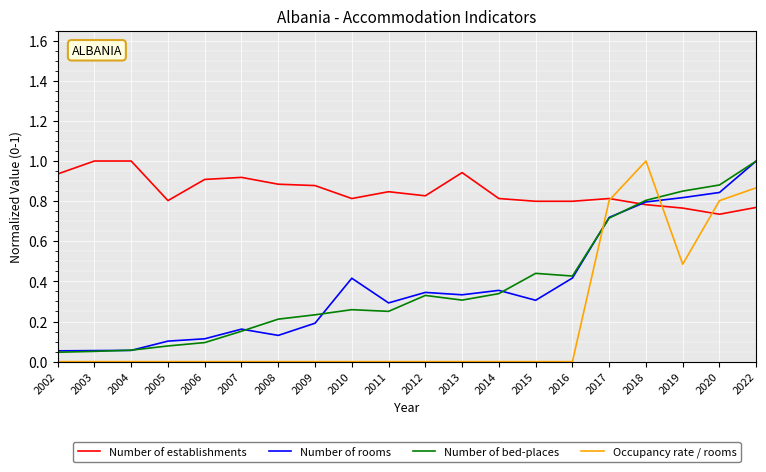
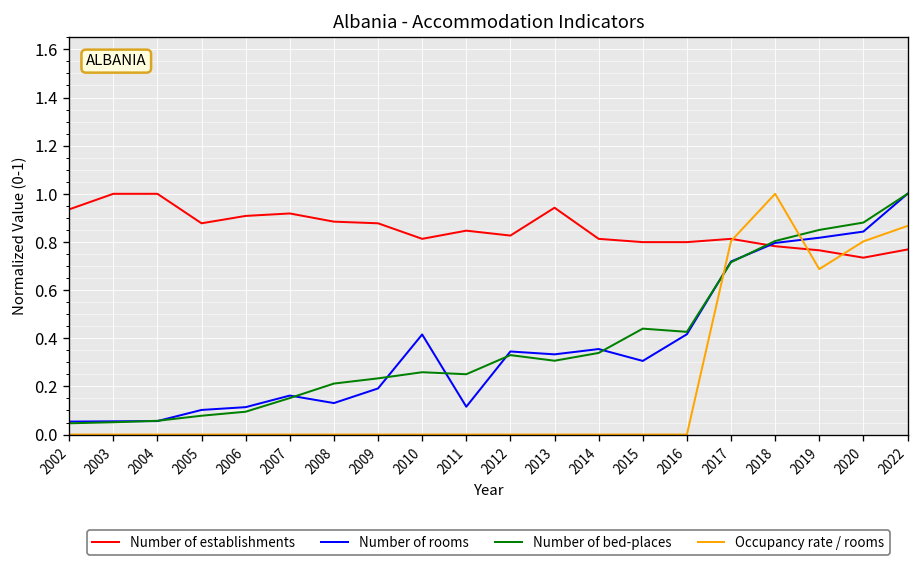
  {
    "Number of establishments": {
      "2002": 0.94,
      "2003": 1.00,
      "2004": 1.00,
-     "2005": 0.80,
+     "2005": 0.88,
      "2006": 0.91,
      "2007": 0.92,
      "2008": 0.88,
      "2009": 0.88,
      "2010": 0.81,
      "2011": 0.85,
      "2012": 0.83,
      "2013": 0.94,
      "2014": 0.81,
      "2015": 0.80,
      "2016": 0.80,
      "2018": 0.78,
      "2019": 0.77,
      "2020": 0.73,
      "2022": 0.77
    },
    "Number of rooms": {
      "2005": 0.10,
      "2006": 0.11,
      "2008": 0.13,
      "2009": 0.19,
      "2010": 0.42,
-     "2011": 0.29,
+     "2011": 0.12,
      "2012": 0.35,
      "2013": 0.33,
      "2014": 0.36,
      "2015": 0.31,
      "2019": 0.82,
      "2020": 0.84
    },
    "Number of bed-places": {
      "2005": 0.08,
      "2006": 0.09,
      "2008": 0.21,
      "2009": 0.23,
      "2010": 0.26,
      "2011": 0.25,
      "2012": 0.33,
      "2013": 0.31,
      "2014": 0.34,
      "2015": 0.44,
      "2019": 0.85,
      "2020": 0.88
    },
    "Occupancy rate / rooms": {
      "2002": 0.00,
      "2003": 0.00,
      "2004": 0.00,
      "2005": 0.00,
      "2006": 0.00,
      "2007": 0.00,
      "2008": 0.00,
      "2009": 0.00,
      "2010": 0.00,
      "2011": 0.00,
      "2012": 0.00,
      "2013": 0.00,
      "2014": 0.00,
      "2015": 0.00,
      "2016": 0.00,
      "2018": 1.00,
-     "2019": 0.49,
+     "2019": 0.69,
      "2020": 0.80,
      "2022": 0.87
    }
  }
